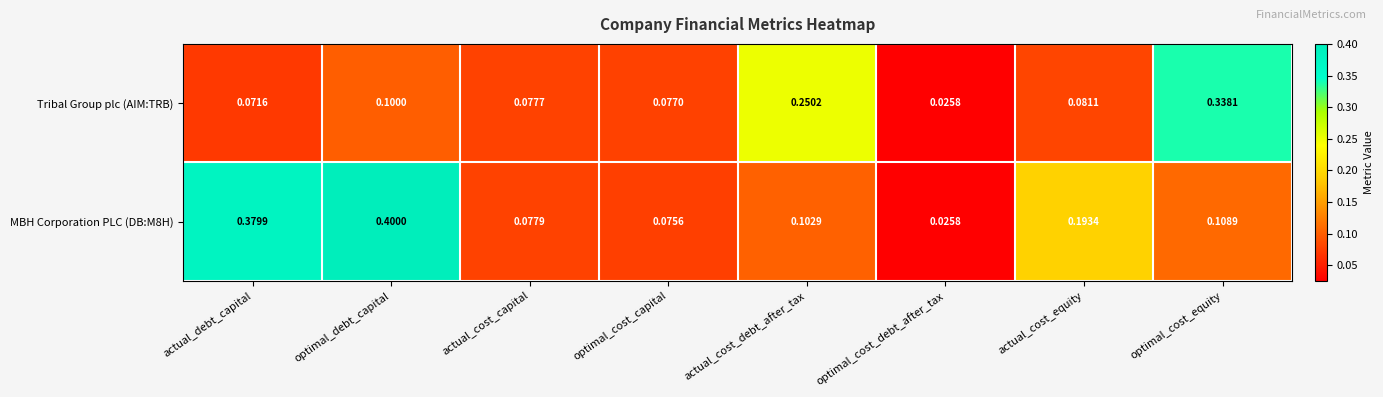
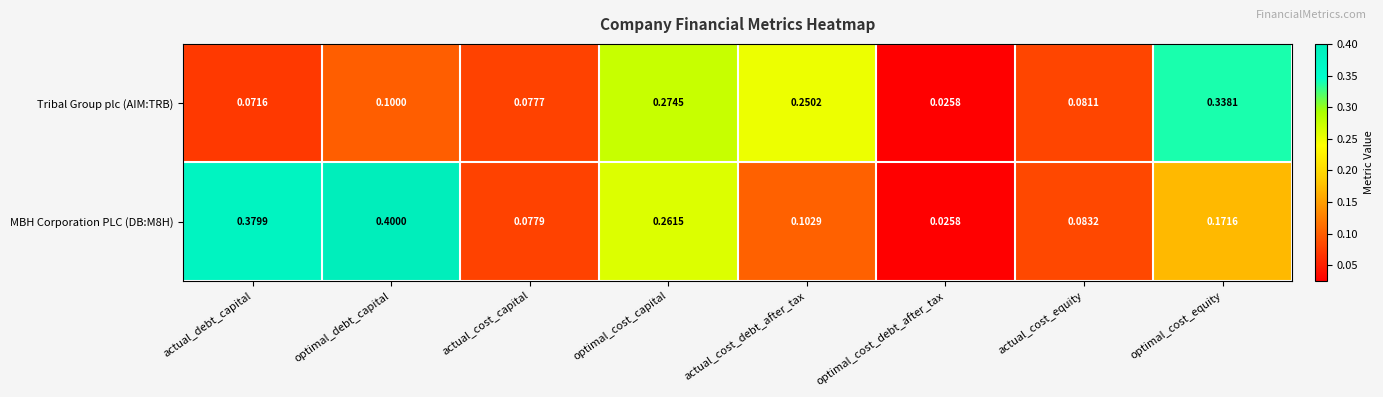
  {
    "Tribal Group plc (AIM:TRB)": {
      "actual_debt_capital": 0.0716,
      "optimal_debt_capital": 0.1000,
      "actual_cost_capital": 0.0777,
-     "optimal_cost_capital": 0.0770,
+     "optimal_cost_capital": 0.2745,
      "actual_cost_debt_after_tax": 0.2502,
      "optimal_cost_debt_after_tax": 0.0258,
      "actual_cost_equity": 0.0811,
      "optimal_cost_equity": 0.3381
    },
    "MBH Corporation PLC (DB:M8H)": {
      "actual_debt_capital": 0.3799,
      "optimal_debt_capital": 0.4000,
      "actual_cost_capital": 0.0779,
-     "optimal_cost_capital": 0.0756,
+     "optimal_cost_capital": 0.2615,
      "actual_cost_debt_after_tax": 0.1029,
      "optimal_cost_debt_after_tax": 0.0258,
-     "actual_cost_equity": 0.1934,
-     "optimal_cost_equity": 0.1089
+     "actual_cost_equity": 0.0832,
+     "optimal_cost_equity": 0.1716
    }
  }
